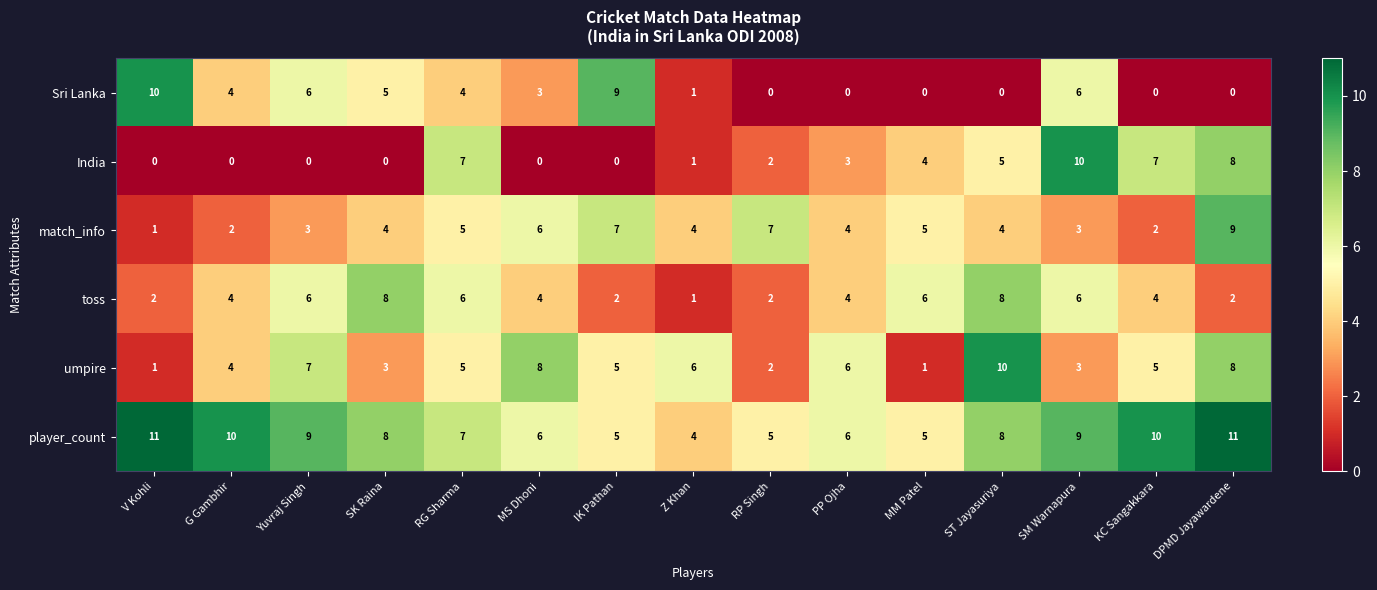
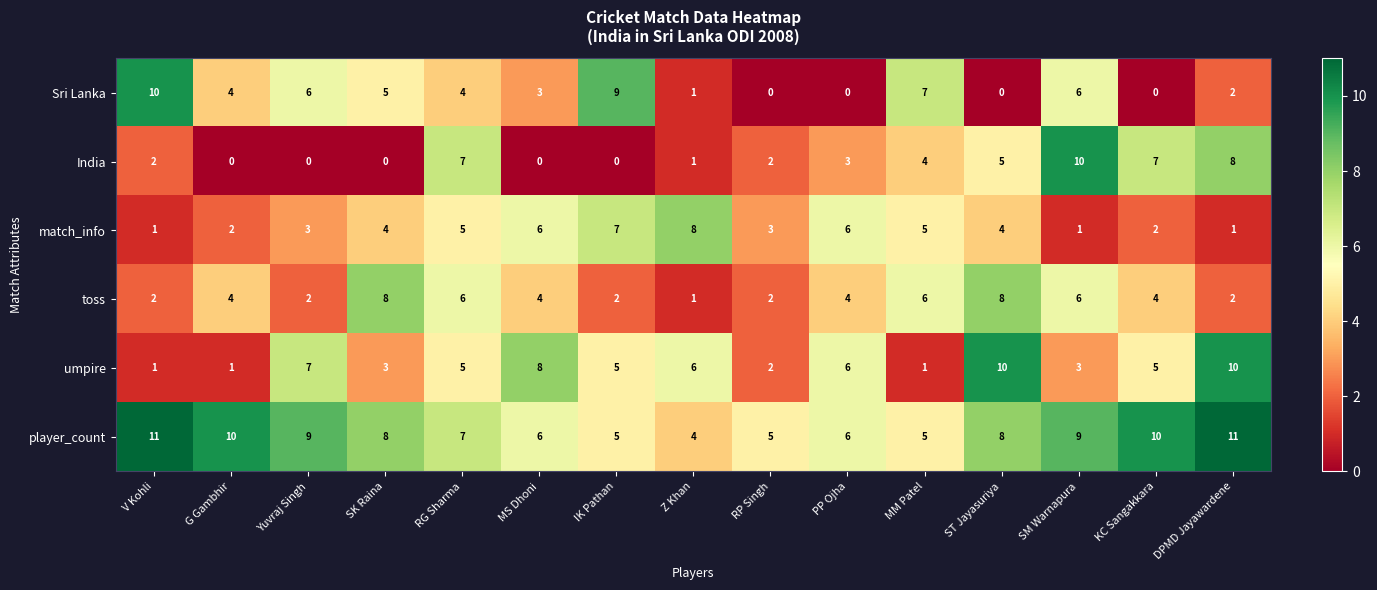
  {
    "Sri Lanka": {
      "V Kohli": 10,
      "G Gambhir": 4,
      "Yuvraj Singh": 6,
      "SK Raina": 5,
      "RG Sharma": 4,
      "MS Dhoni": 3,
      "IK Pathan": 9,
      "Z Khan": 1,
      "RP Singh": 0,
      "PP Ojha": 0,
-     "MM Patel": 0,
+     "MM Patel": 7,
      "ST Jayasuriya": 0,
      "SM Warnapura": 6,
      "KC Sangakkara": 0,
-     "DPMD Jayawardene": 0
+     "DPMD Jayawardene": 2
    },
    "India": {
-     "V Kohli": 0,
+     "V Kohli": 2,
      "G Gambhir": 0,
      "Yuvraj Singh": 0,
      "SK Raina": 0,
      "RG Sharma": 7,
      "MS Dhoni": 0,
      "IK Pathan": 0,
      "Z Khan": 1,
      "RP Singh": 2,
      "PP Ojha": 3,
      "MM Patel": 4,
      "ST Jayasuriya": 5,
      "SM Warnapura": 10,
      "KC Sangakkara": 7,
      "DPMD Jayawardene": 8
    },
    "match_info": {
      "V Kohli": 1,
      "G Gambhir": 2,
      "Yuvraj Singh": 3,
      "SK Raina": 4,
      "RG Sharma": 5,
      "MS Dhoni": 6,
      "IK Pathan": 7,
-     "Z Khan": 4,
-     "RP Singh": 7,
-     "PP Ojha": 4,
+     "Z Khan": 8,
+     "RP Singh": 3,
+     "PP Ojha": 6,
      "MM Patel": 5,
      "ST Jayasuriya": 4,
-     "SM Warnapura": 3,
+     "SM Warnapura": 1,
      "KC Sangakkara": 2,
-     "DPMD Jayawardene": 9
+     "DPMD Jayawardene": 1
    },
    "toss": {
      "V Kohli": 2,
      "G Gambhir": 4,
-     "Yuvraj Singh": 6,
+     "Yuvraj Singh": 2,
      "SK Raina": 8,
      "RG Sharma": 6,
      "MS Dhoni": 4,
      "IK Pathan": 2,
      "Z Khan": 1,
      "RP Singh": 2,
      "PP Ojha": 4,
      "MM Patel": 6,
      "ST Jayasuriya": 8,
      "SM Warnapura": 6,
      "KC Sangakkara": 4,
      "DPMD Jayawardene": 2
    },
    "umpire": {
      "V Kohli": 1,
-     "G Gambhir": 4,
+     "G Gambhir": 1,
      "Yuvraj Singh": 7,
      "SK Raina": 3,
      "RG Sharma": 5,
      "MS Dhoni": 8,
      "IK Pathan": 5,
      "Z Khan": 6,
      "RP Singh": 2,
      "PP Ojha": 6,
      "MM Patel": 1,
      "ST Jayasuriya": 10,
      "SM Warnapura": 3,
      "KC Sangakkara": 5,
-     "DPMD Jayawardene": 8
+     "DPMD Jayawardene": 10
    },
    "player_count": {
      "V Kohli": 11,
      "G Gambhir": 10,
      "Yuvraj Singh": 9,
      "SK Raina": 8,
      "RG Sharma": 7,
      "MS Dhoni": 6,
      "IK Pathan": 5,
      "Z Khan": 4,
      "RP Singh": 5,
      "PP Ojha": 6,
      "MM Patel": 5,
      "ST Jayasuriya": 8,
      "SM Warnapura": 9,
      "KC Sangakkara": 10,
      "DPMD Jayawardene": 11
    }
  }
